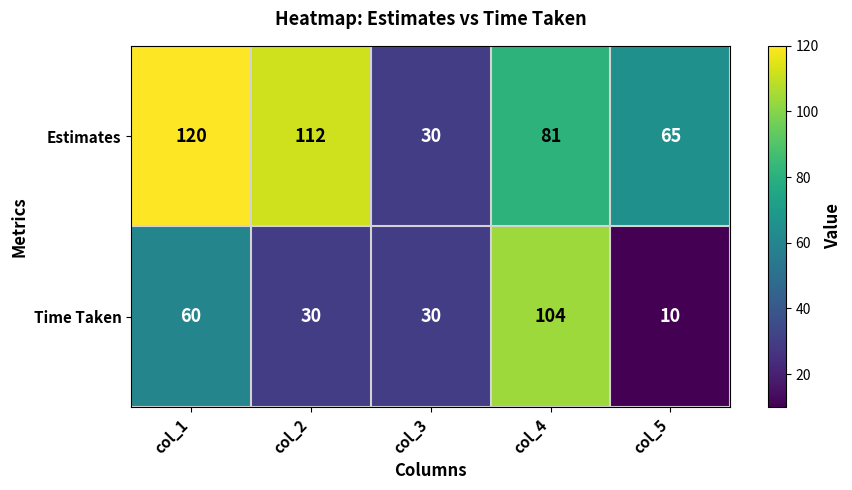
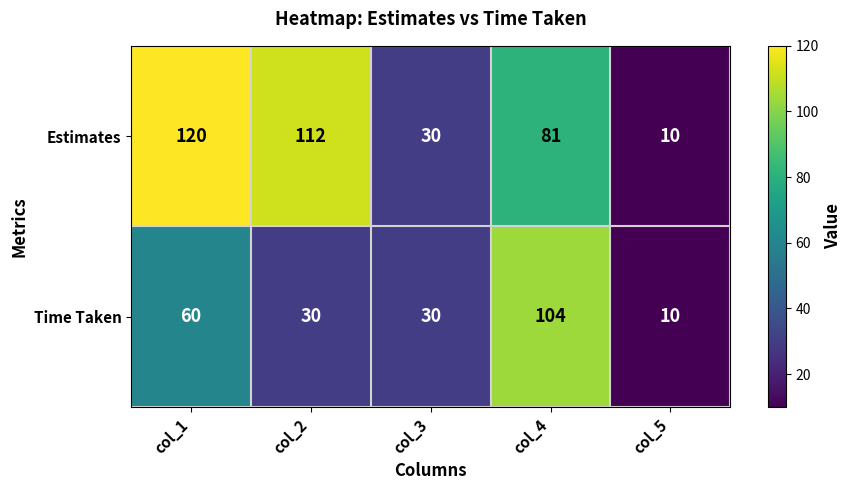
  {
    "Estimates": {
      "col_1": 120,
      "col_2": 112,
      "col_3": 30,
      "col_4": 81,
-     "col_5": 65
+     "col_5": 10
    },
    "Time Taken": {
      "col_1": 60,
      "col_2": 30,
      "col_3": 30,
      "col_4": 104,
      "col_5": 10
    }
  }
